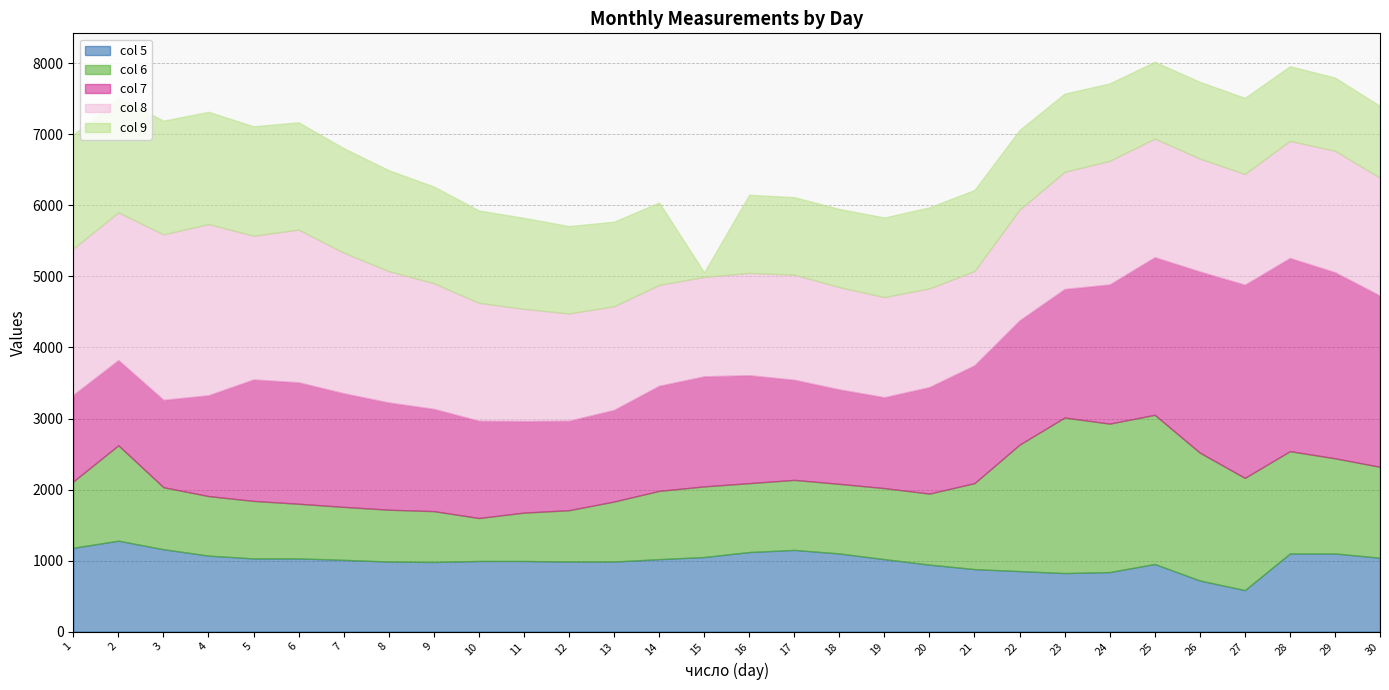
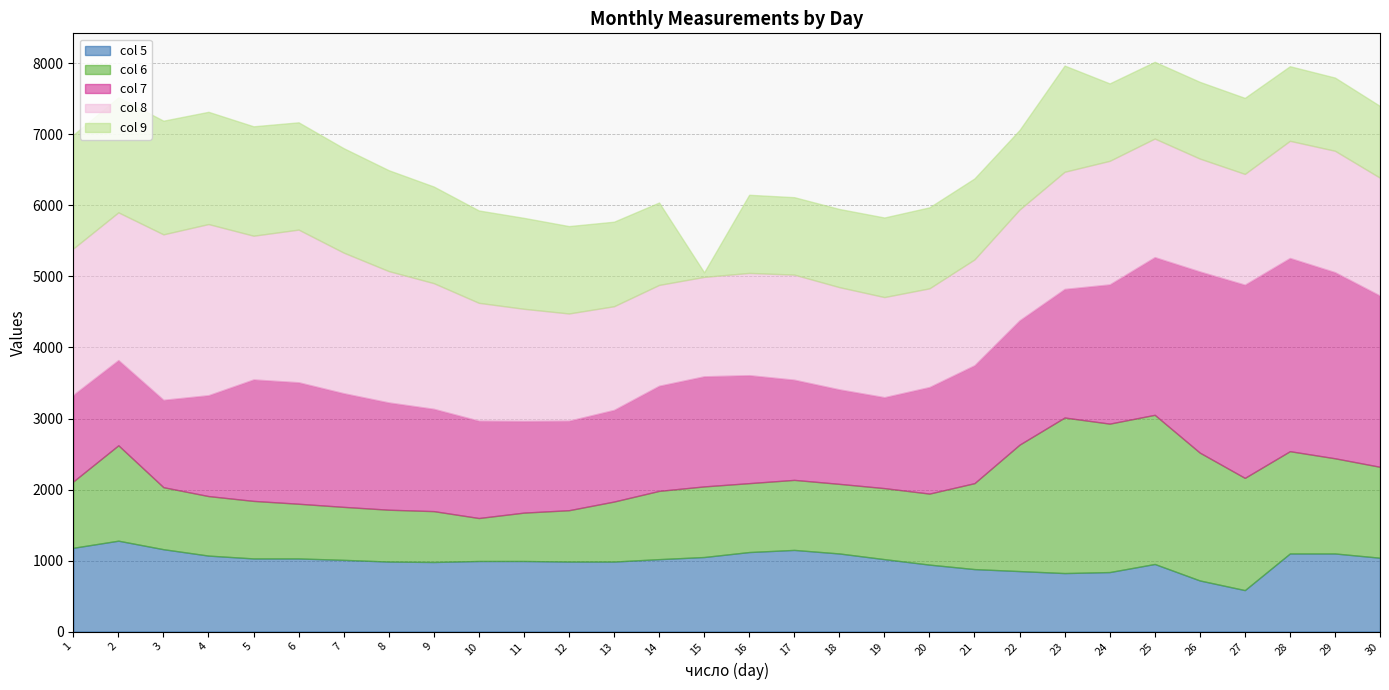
  {
    "col 5": {
      "1": 1200,
      "2": 1300,
      "3": 1200,
      "4": 1100,
      "5": 1000,
      "6": 1000,
      "7": 1000,
      "8": 1000,
      "9": 1000,
      "10": 1000,
      "11": 1000,
      "12": 1000,
      "13": 1000,
      "14": 1000,
      "15": 1100,
      "16": 1100,
      "17": 1200,
      "18": 1100,
      "19": 1000,
      "20": 900,
      "21": 900,
      "22": 900,
      "23": 800,
      "24": 800,
      "25": 1000,
      "26": 700,
      "27": 600,
      "28": 1100,
      "29": 1100,
      "30": 1000
    },
    "col 6": {
      "1": 900,
      "2": 1300,
      "3": 900,
      "4": 800,
      "5": 800,
      "6": 800,
      "7": 700,
      "8": 700,
      "9": 700,
      "10": 600,
      "11": 700,
      "12": 700,
      "13": 800,
      "14": 1000,
      "15": 1000,
      "16": 1000,
      "17": 1000,
      "18": 1000,
      "19": 1000,
      "20": 1000,
      "21": 1200,
      "22": 1800,
      "23": 2200,
      "24": 2100,
      "25": 2100,
      "26": 1800,
      "27": 1600,
      "28": 1400,
      "29": 1300,
      "30": 1300
    },
    "col 7": {
      "1": 1200,
      "2": 1200,
      "3": 1200,
      "4": 1400,
      "5": 1700,
      "6": 1700,
      "7": 1600,
      "8": 1500,
      "9": 1400,
      "10": 1400,
      "11": 1300,
      "12": 1300,
      "13": 1300,
      "14": 1500,
      "15": 1600,
      "16": 1500,
      "17": 1400,
      "18": 1300,
      "19": 1300,
      "20": 1500,
      "21": 1700,
      "22": 1800,
      "23": 1800,
      "24": 2000,
      "25": 2200,
      "26": 2600,
      "27": 2700,
      "28": 2700,
      "29": 2600,
      "30": 2400
    },
    "col 8": {
      "1": 2100,
      "2": 2100,
      "3": 2300,
      "4": 2400,
      "5": 2000,
      "6": 2200,
      "7": 2000,
      "8": 1900,
      "9": 1800,
      "10": 1700,
      "11": 1600,
      "12": 1500,
      "13": 1500,
      "14": 1400,
      "15": 1400,
      "16": 1400,
      "17": 1500,
      "18": 1400,
      "19": 1400,
      "20": 1400,
-     "21": 1300,
+     "21": 1500,
      "22": 1600,
      "23": 1700,
      "24": 1700,
      "25": 1700,
      "26": 1600,
      "27": 1600,
      "28": 1700,
      "29": 1700,
      "30": 1700
    },
    "col 9": {
      "1": 1600,
      "3": 1600,
      "4": 1600,
      "5": 1500,
      "6": 1500,
      "7": 1500,
      "8": 1400,
      "9": 1400,
      "10": 1300,
      "11": 1300,
      "12": 1200,
      "13": 1200,
      "14": 1200,
      "15": 100,
      "16": 1100,
      "17": 1100,
      "18": 1100,
      "19": 1100,
      "20": 1100,
      "21": 1100,
      "22": 1100,
-     "23": 1100,
+     "23": 1500,
      "24": 1100,
      "25": 1100,
      "26": 1100,
      "27": 1100,
      "28": 1100,
      "29": 1000,
      "30": 1000
    }
  }
